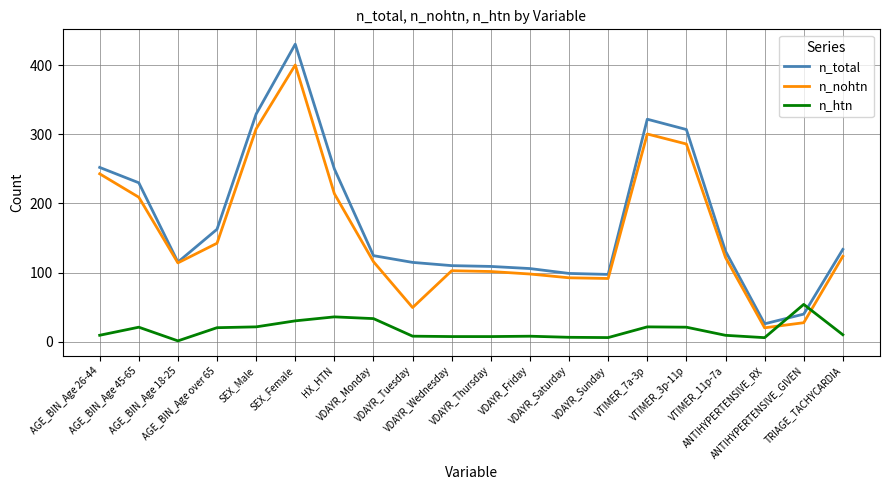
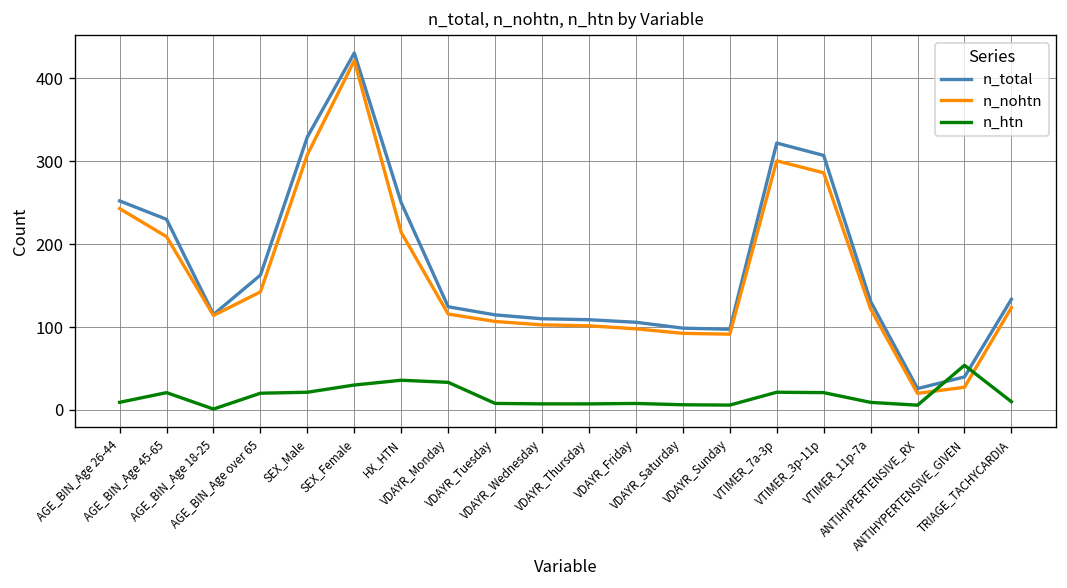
  {
    "n_total": {
      "AGE_BIN_Age 26-44": 250,
      "AGE_BIN_Age 45-65": 230,
      "AGE_BIN_Age over 65": 160,
      "SEX_Male": 330,
      "SEX_Female": 430,
      "HX_HTN": 250,
      "VDAYR_Monday": 120,
      "VDAYR_Tuesday": 110,
      "VDAYR_Wednesday": 110,
      "VDAYR_Thursday": 110,
      "VDAYR_Friday": 110,
      "VDAYR_Saturday": 100,
      "VDAYR_Sunday": 100,
      "VTIMER_7a-3p": 320,
      "VTIMER_3p-11p": 310,
      "VTIMER_11p-7a": 130,
      "ANTIHYPERTENSIVE_RX": 30,
      "ANTIHYPERTENSIVE_GIVEN": 40,
      "TRIAGE_TACHYCARDIA": 130
    },
    "n_nohtn": {
      "AGE_BIN_Age 26-44": 240,
      "AGE_BIN_Age 45-65": 210,
      "AGE_BIN_Age over 65": 140,
      "SEX_Male": 310,
-     "SEX_Female": 400,
+     "SEX_Female": 420,
      "HX_HTN": 210,
      "VDAYR_Monday": 120,
-     "VDAYR_Tuesday": 50,
+     "VDAYR_Tuesday": 110,
      "VDAYR_Wednesday": 100,
      "VDAYR_Thursday": 100,
      "VDAYR_Friday": 100,
      "VDAYR_Saturday": 90,
      "VDAYR_Sunday": 90,
      "VTIMER_7a-3p": 300,
      "VTIMER_3p-11p": 290,
      "VTIMER_11p-7a": 120,
      "ANTIHYPERTENSIVE_RX": 20,
      "ANTIHYPERTENSIVE_GIVEN": 30,
      "TRIAGE_TACHYCARDIA": 120
    },
    "n_htn": {
      "AGE_BIN_Age 26-44": 10,
      "AGE_BIN_Age 45-65": 20,
      "AGE_BIN_Age 18-25": 0,
      "AGE_BIN_Age over 65": 20,
      "SEX_Male": 20,
      "SEX_Female": 30,
      "HX_HTN": 40,
      "VDAYR_Monday": 30,
      "VDAYR_Tuesday": 10,
      "VDAYR_Wednesday": 10,
      "VDAYR_Thursday": 10,
      "VDAYR_Friday": 10,
      "VDAYR_Saturday": 10,
      "VDAYR_Sunday": 10,
      "VTIMER_7a-3p": 20,
      "VTIMER_3p-11p": 20,
      "VTIMER_11p-7a": 10,
      "ANTIHYPERTENSIVE_RX": 10,
      "ANTIHYPERTENSIVE_GIVEN": 50,
      "TRIAGE_TACHYCARDIA": 10
    }
  }
